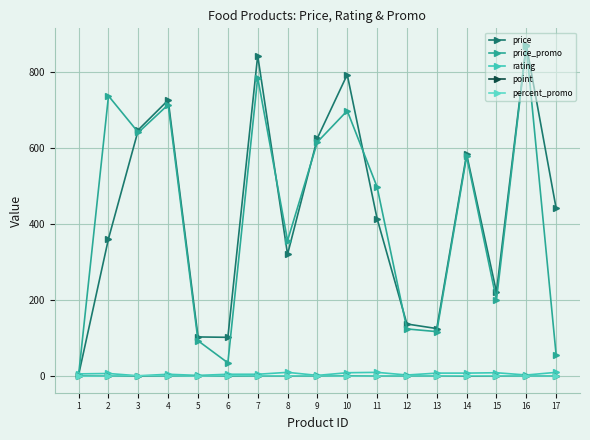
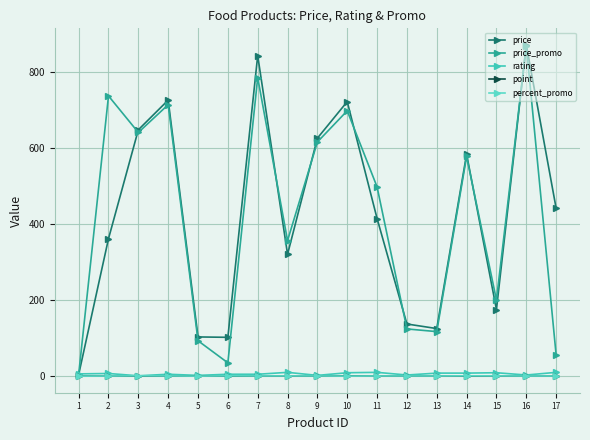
  {
    "price": {
      "2": 360,
      "3": 650,
      "4": 730,
      "5": 100,
      "6": 100,
      "7": 840,
      "8": 320,
      "9": 630,
-     "10": 790,
+     "10": 720,
      "11": 410,
      "12": 140,
      "13": 130,
-     "15": 220,
+     "15": 180,
      "17": 440
    }
  }
